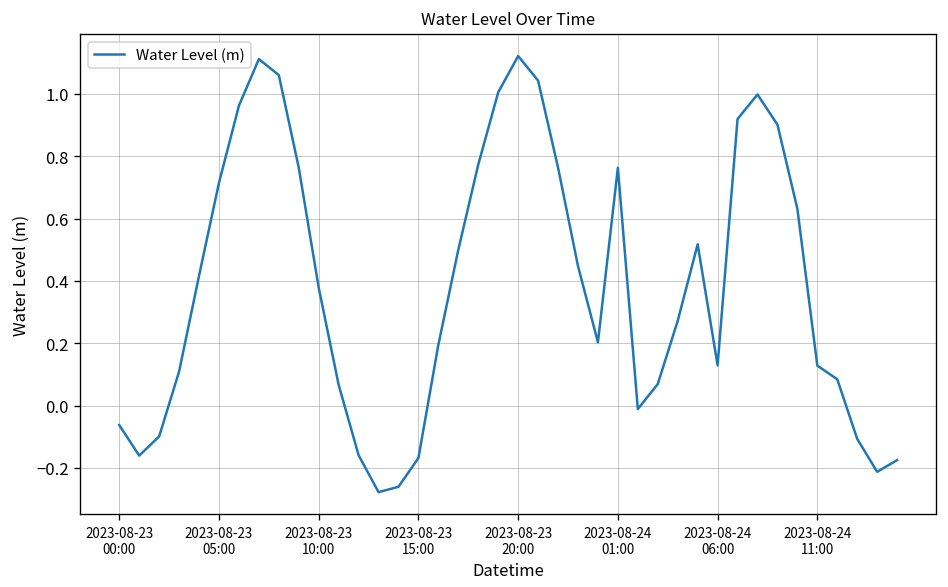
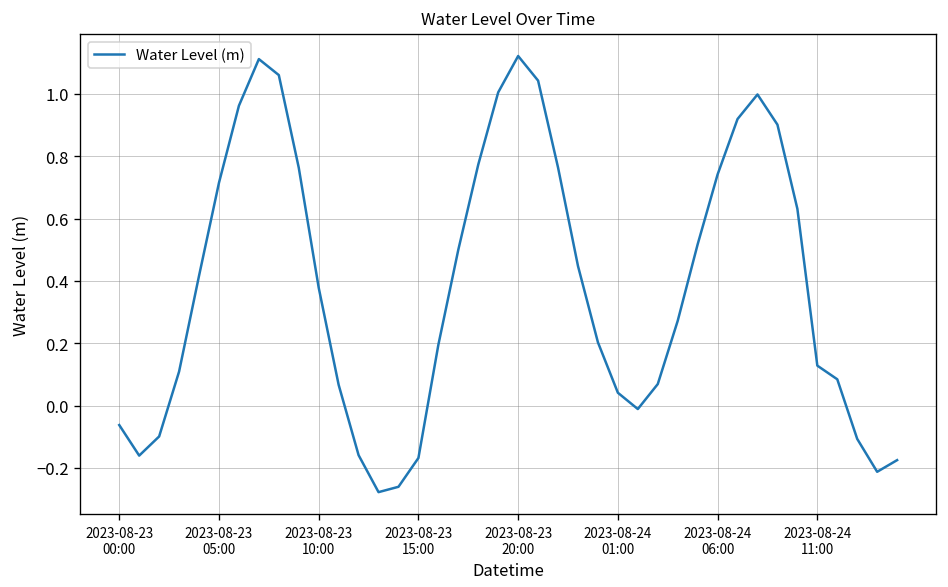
  {
    "2023-08-23 00:00": -0.06,
    "2023-08-23 05:00": 0.71,
    "2023-08-23 10:00": 0.38,
    "2023-08-23 15:00": -0.17,
    "2023-08-23 20:00": 1.12,
-   "2023-08-24 01:00": 0.76,
-   "2023-08-24 06:00": 0.13,
+   "2023-08-24 01:00": 0.04,
+   "2023-08-24 06:00": 0.74,
    "2023-08-24 11:00": 0.13
  }
